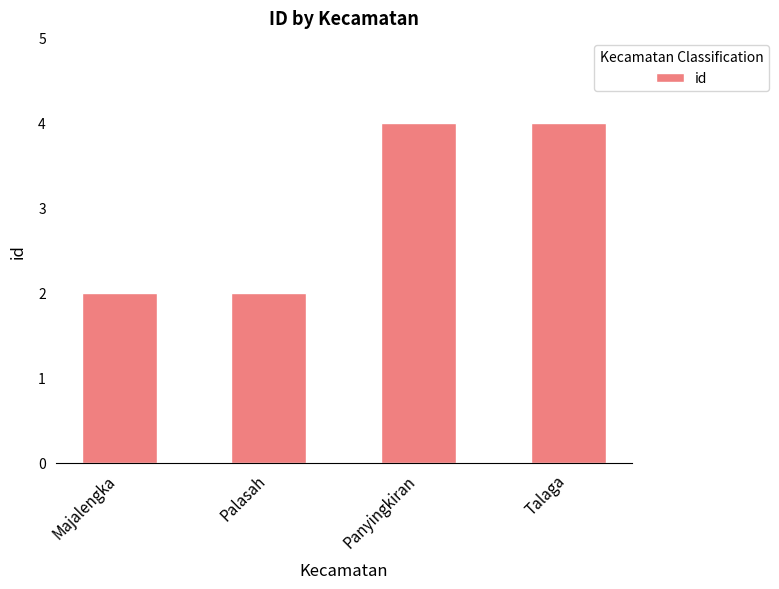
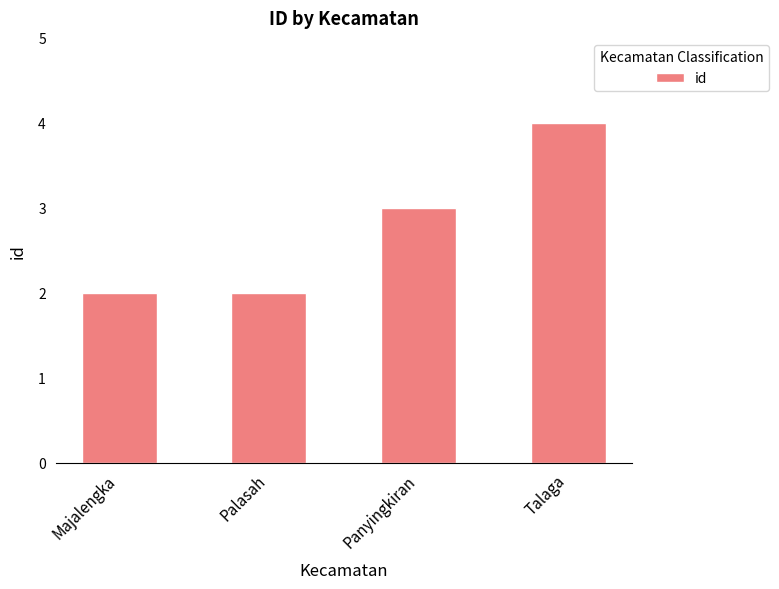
  {
    "Majalengka": 2,
    "Palasah": 2,
-   "Panyingkiran": 4,
+   "Panyingkiran": 3,
    "Talaga": 4
  }
